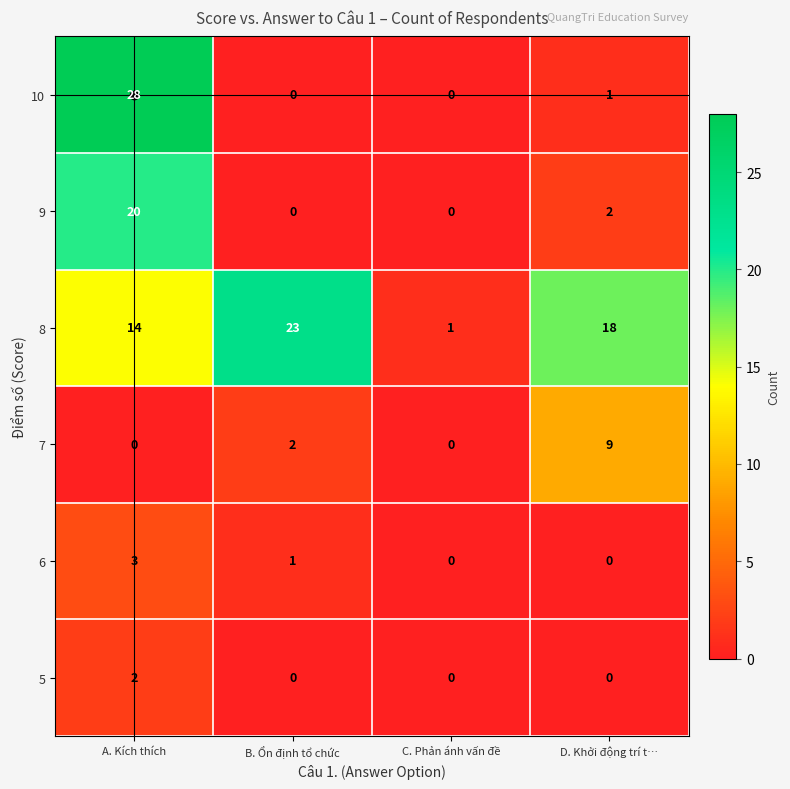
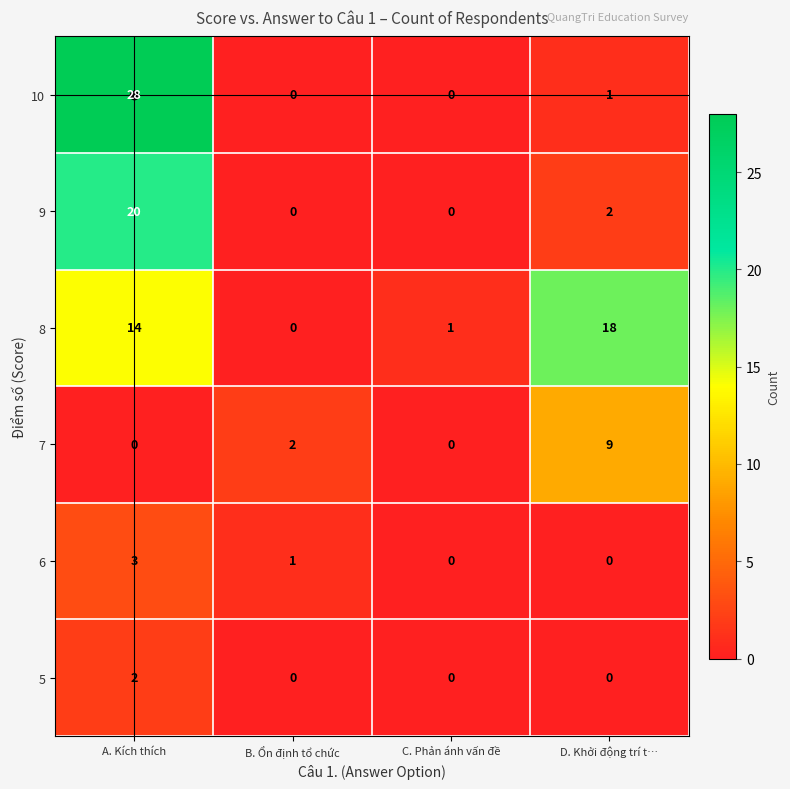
  {
    "10": {
      "B. Ổn định tổ chức": 0,
      "C. Phản ánh vấn đề": 0,
      "D. Khởi động trí t…": 1
    },
    "9": {
      "A. Kích thích": 20,
      "B. Ổn định tổ chức": 0,
      "C. Phản ánh vấn đề": 0,
      "D. Khởi động trí t…": 2
    },
    "8": {
      "A. Kích thích": 14,
-     "B. Ổn định tổ chức": 23,
+     "B. Ổn định tổ chức": 0,
      "C. Phản ánh vấn đề": 1,
      "D. Khởi động trí t…": 18
    },
    "7": {
      "A. Kích thích": 0,
      "B. Ổn định tổ chức": 2,
      "C. Phản ánh vấn đề": 0,
      "D. Khởi động trí t…": 9
    },
    "6": {
      "A. Kích thích": 3,
      "B. Ổn định tổ chức": 1,
      "C. Phản ánh vấn đề": 0,
      "D. Khởi động trí t…": 0
    },
    "5": {
      "A. Kích thích": 2,
      "B. Ổn định tổ chức": 0,
      "C. Phản ánh vấn đề": 0,
      "D. Khởi động trí t…": 0
    }
  }
